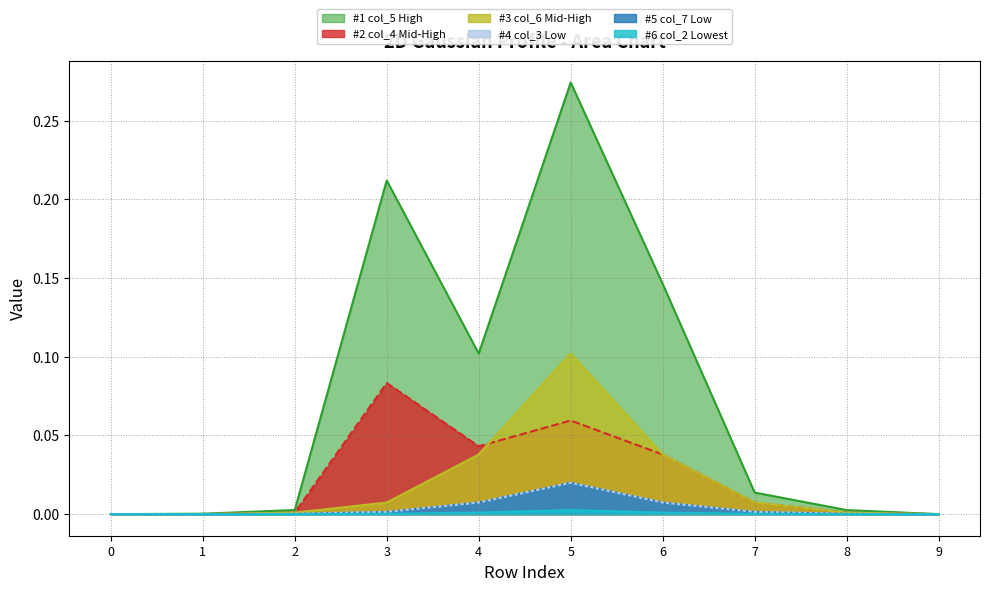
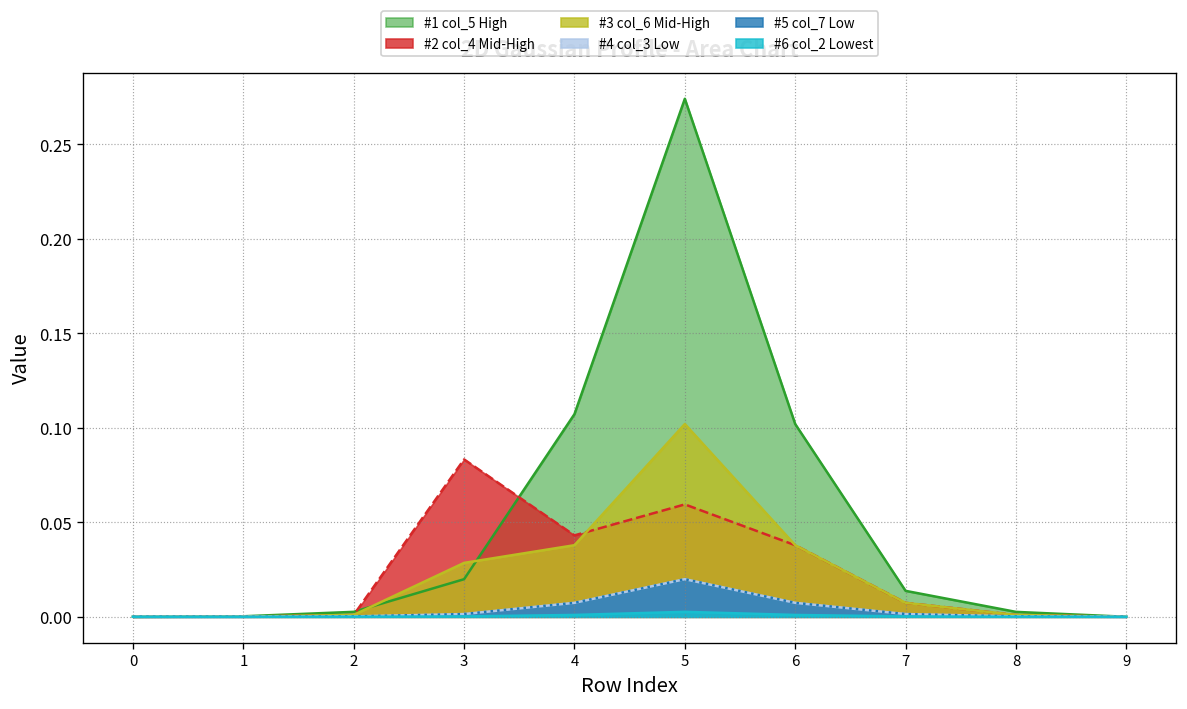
  {
    "#1 col_5 High": {
      "2": 0.003,
-     "3": 0.212,
-     "4": 0.102,
+     "3": 0.020,
+     "4": 0.107,
      "5": 0.274,
-     "6": 0.146,
+     "6": 0.102,
      "7": 0.014,
      "8": 0.003
    },
    "#2 col_4 Mid-High": {
      "3": 0.083,
      "4": 0.043,
      "5": 0.059
    },
    "#3 col_6 Mid-High": {
-     "3": 0.007,
+     "3": 0.029,
      "4": 0.038,
      "5": 0.102
    },
    "#5 col_7 Low": {
      "4": 0.007,
      "5": 0.020,
      "6": 0.007
    },
    "#6 col_2 Lowest": {
      "4": 0.001,
      "5": 0.003,
      "6": 0.001
    }
  }
